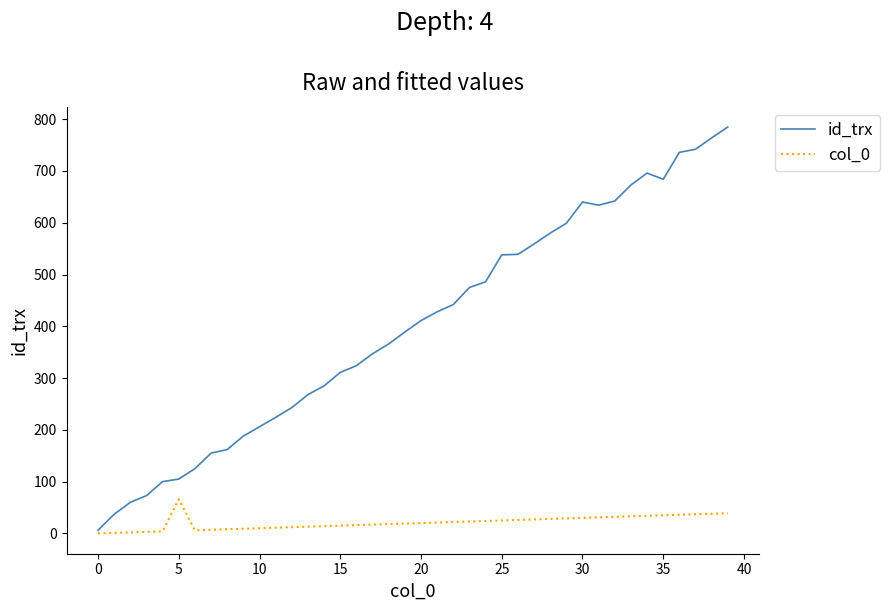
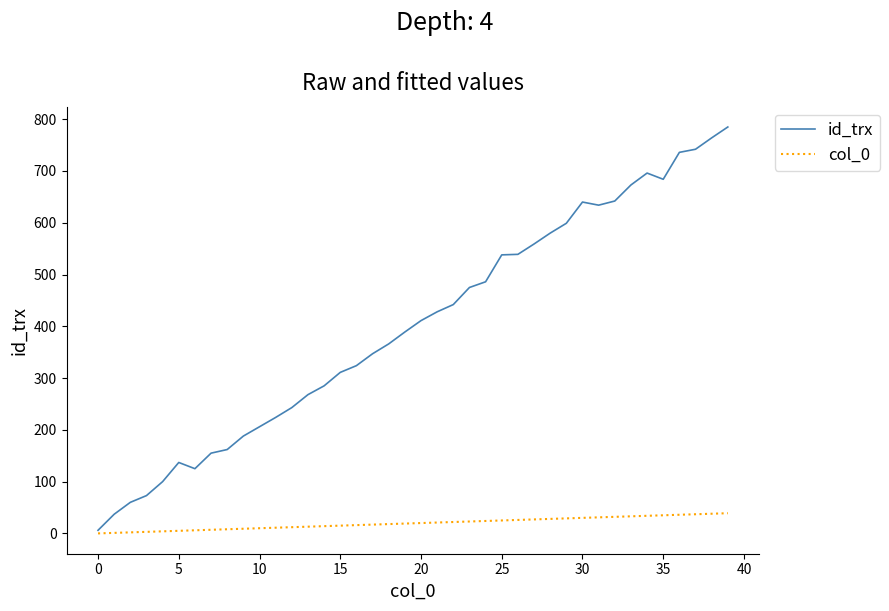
  {
    "id_trx": {
      "0": 10,
-     "5": 110,
+     "5": 140,
      "10": 210,
      "15": 310,
      "20": 410,
      "25": 540,
      "30": 640,
      "35": 680
    },
    "col_0": {
      "0": 0,
-     "5": 70,
+     "5": 10,
      "10": 10,
      "15": 20,
      "20": 20,
      "25": 30,
      "30": 30,
      "35": 40
    }
  }
